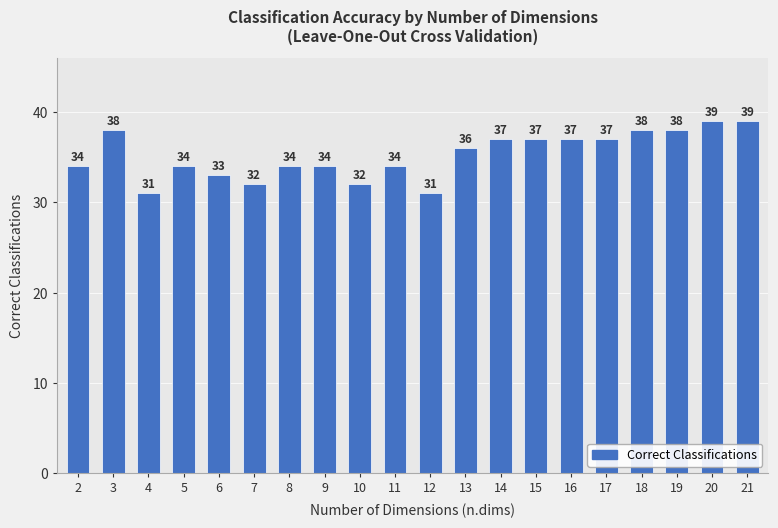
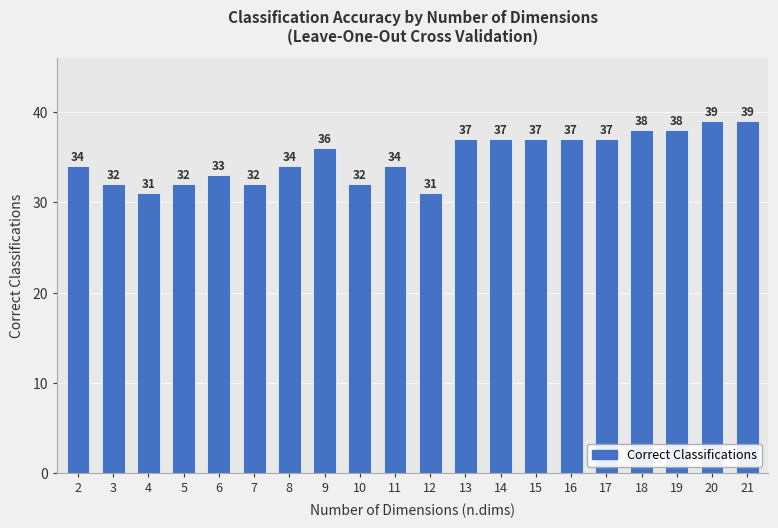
  {
    "2": 34,
-   "3": 38,
+   "3": 32,
    "4": 31,
-   "5": 34,
+   "5": 32,
    "6": 33,
    "7": 32,
    "8": 34,
-   "9": 34,
+   "9": 36,
    "10": 32,
    "11": 34,
    "12": 31,
-   "13": 36,
+   "13": 37,
    "14": 37,
    "15": 37,
    "16": 37,
    "17": 37,
    "18": 38,
    "19": 38,
    "20": 39,
    "21": 39
  }
